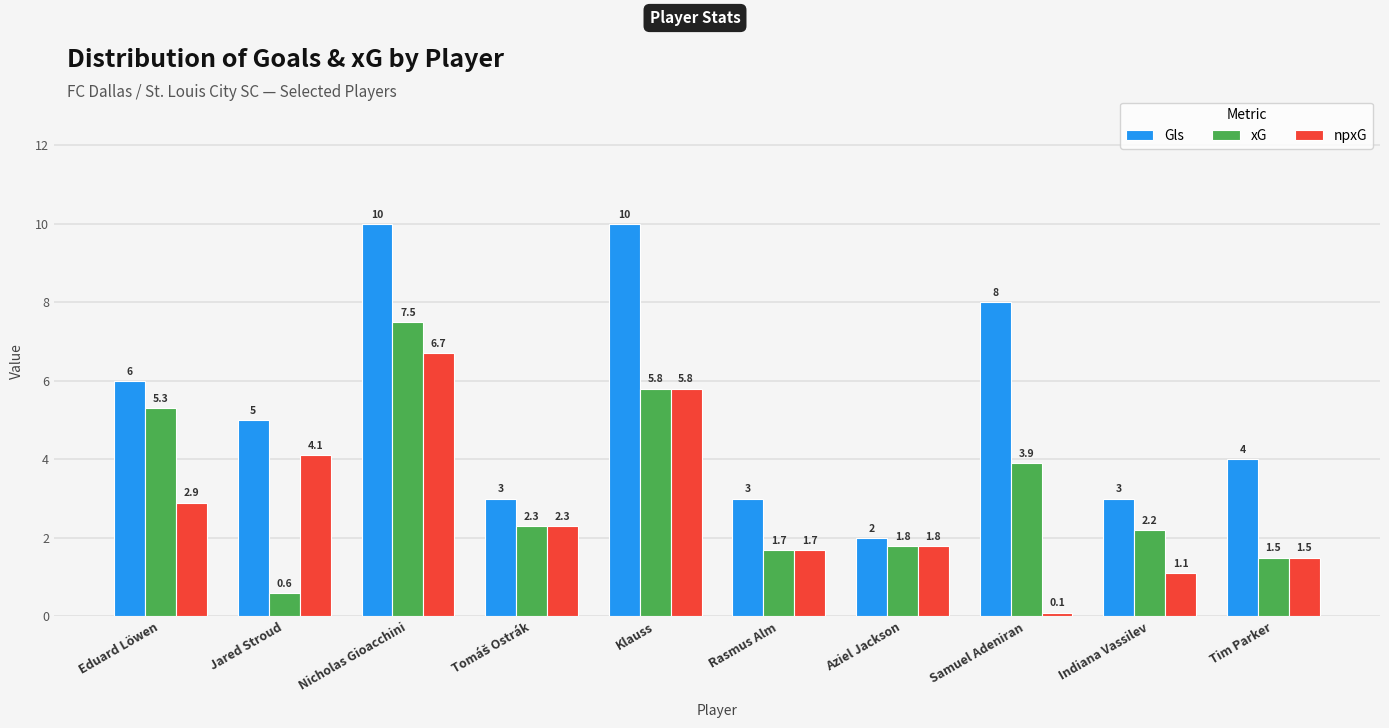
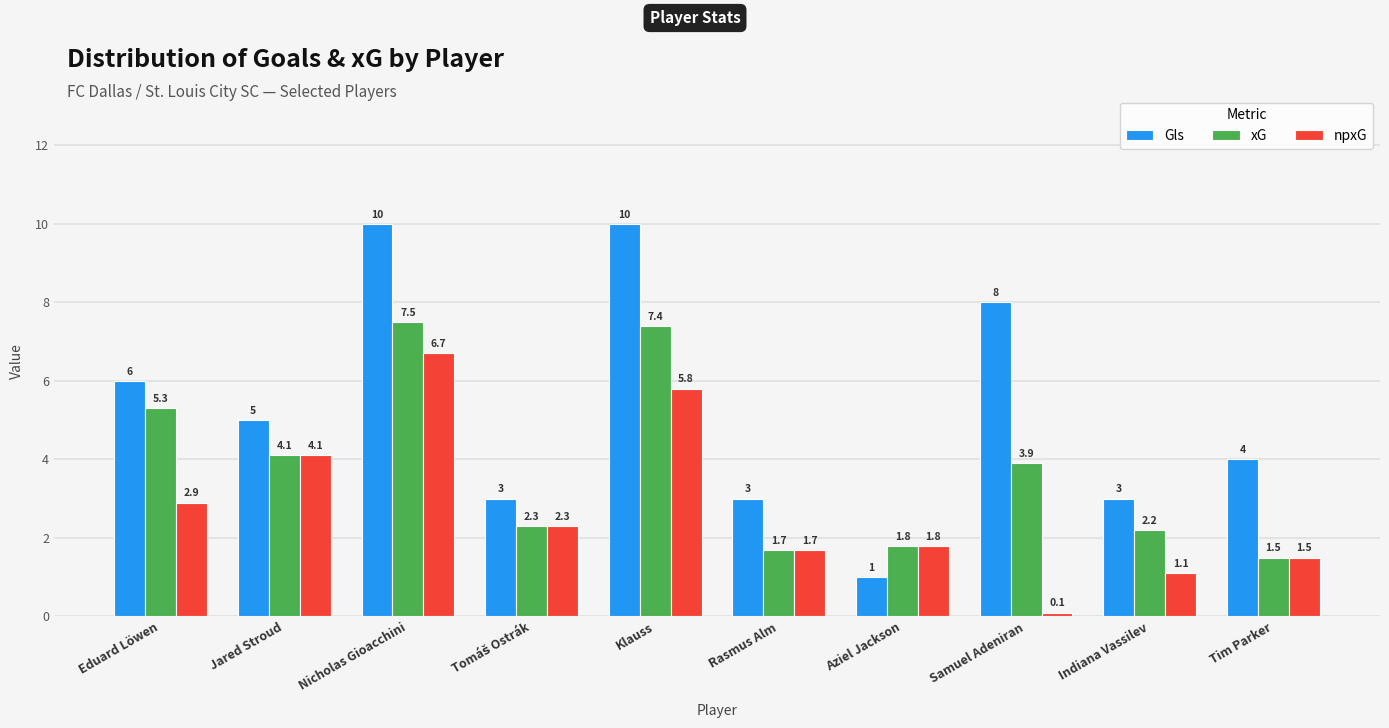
  {
    "Gls": {
      "Eduard Löwen": 6,
      "Jared Stroud": 5,
      "Nicholas Gioacchini": 10,
      "Tomáš Ostrák": 3,
      "Klauss": 10,
      "Rasmus Alm": 3,
-     "Aziel Jackson": 2,
+     "Aziel Jackson": 1,
      "Samuel Adeniran": 8,
      "Indiana Vassilev": 3,
      "Tim Parker": 4
    },
    "xG": {
      "Eduard Löwen": 5.3,
-     "Jared Stroud": 0.6,
+     "Jared Stroud": 4.1,
      "Nicholas Gioacchini": 7.5,
      "Tomáš Ostrák": 2.3,
-     "Klauss": 5.8,
+     "Klauss": 7.4,
      "Rasmus Alm": 1.7,
      "Aziel Jackson": 1.8,
      "Samuel Adeniran": 3.9,
      "Indiana Vassilev": 2.2,
      "Tim Parker": 1.5
    },
    "npxG": {
      "Eduard Löwen": 2.9,
      "Jared Stroud": 4.1,
      "Nicholas Gioacchini": 6.7,
      "Tomáš Ostrák": 2.3,
      "Klauss": 5.8,
      "Rasmus Alm": 1.7,
      "Aziel Jackson": 1.8,
      "Samuel Adeniran": 0.1,
      "Indiana Vassilev": 1.1,
      "Tim Parker": 1.5
    }
  }
